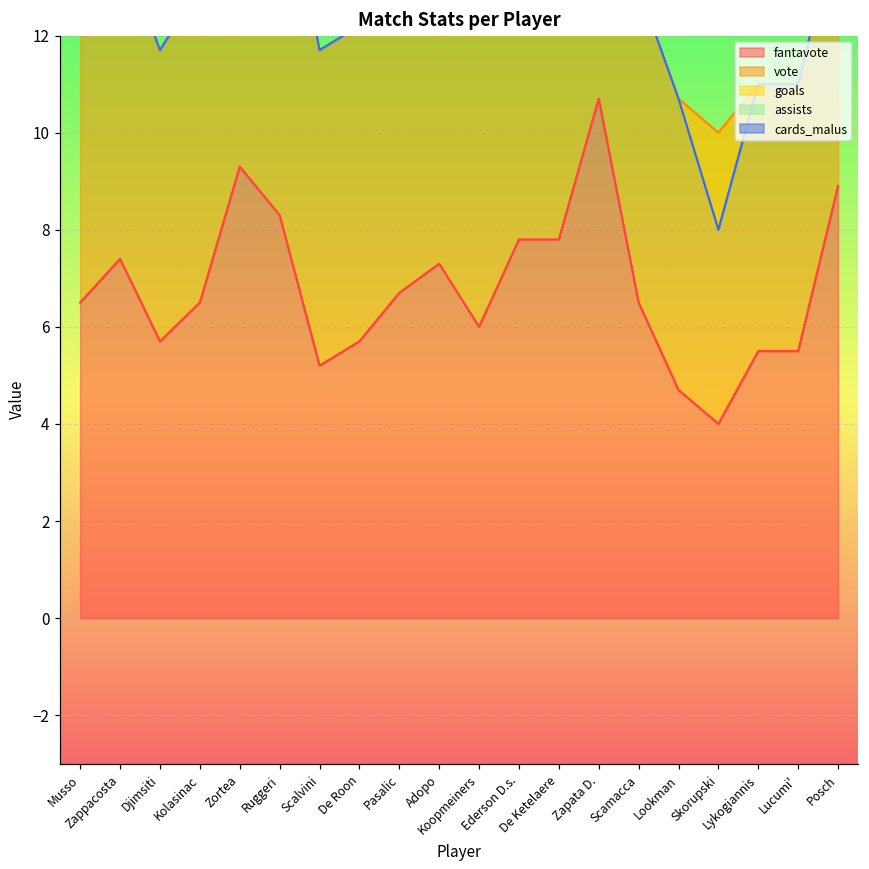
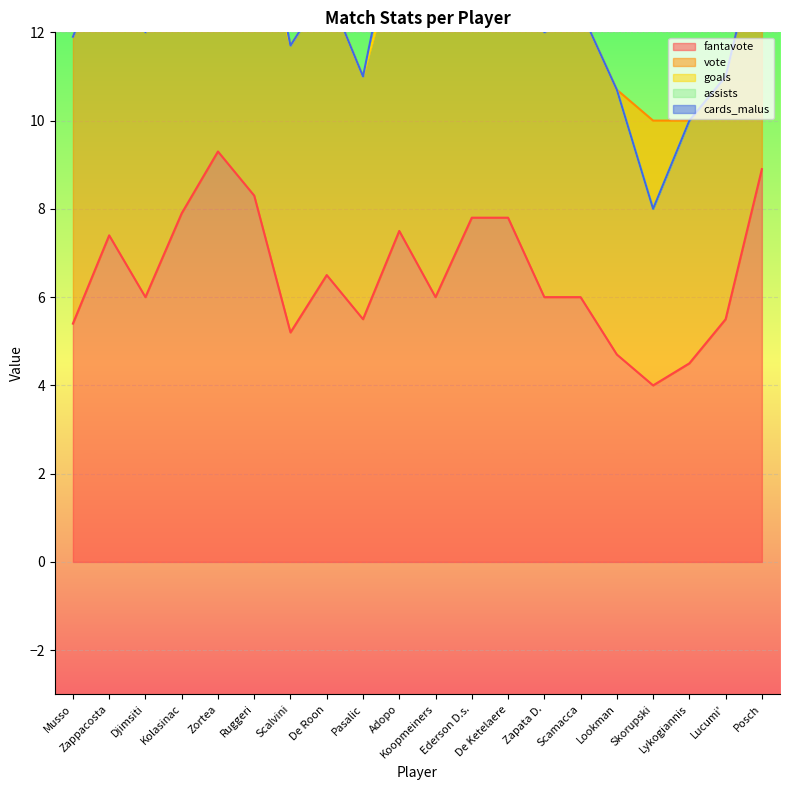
  {
    "fantavote": {
-     "Musso": 6.5,
+     "Musso": 5.4,
      "Zappacosta": 7.4,
-     "Djimsiti": 5.7,
-     "Kolasinac": 6.5,
+     "Djimsiti": 6.0,
+     "Kolasinac": 7.9,
      "Zortea": 9.3,
      "Ruggeri": 8.3,
      "Scalvini": 5.2,
-     "De Roon": 5.7,
-     "Pasalic": 6.7,
-     "Adopo": 7.3,
+     "De Roon": 6.5,
+     "Pasalic": 5.5,
+     "Adopo": 7.5,
      "Koopmeiners": 6.0,
      "Ederson D.s.": 7.8,
      "De Ketelaere": 7.8,
-     "Zapata D.": 10.7,
-     "Scamacca": 6.5,
+     "Zapata D.": 6.0,
+     "Scamacca": 6.0,
      "Lookman": 4.7,
      "Skorupski": 4.0,
-     "Lykogiannis": 5.5,
+     "Lykogiannis": 4.5,
      "Lucumi'": 5.5,
      "Posch": 8.9
    }
  }
